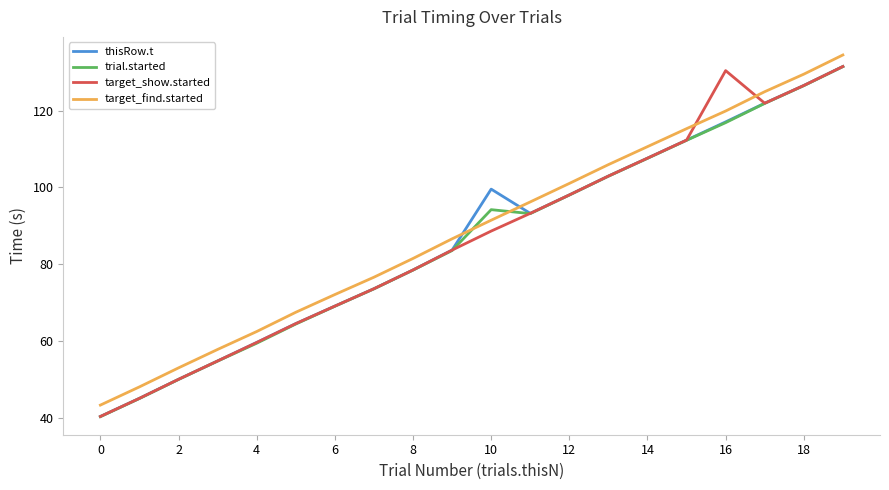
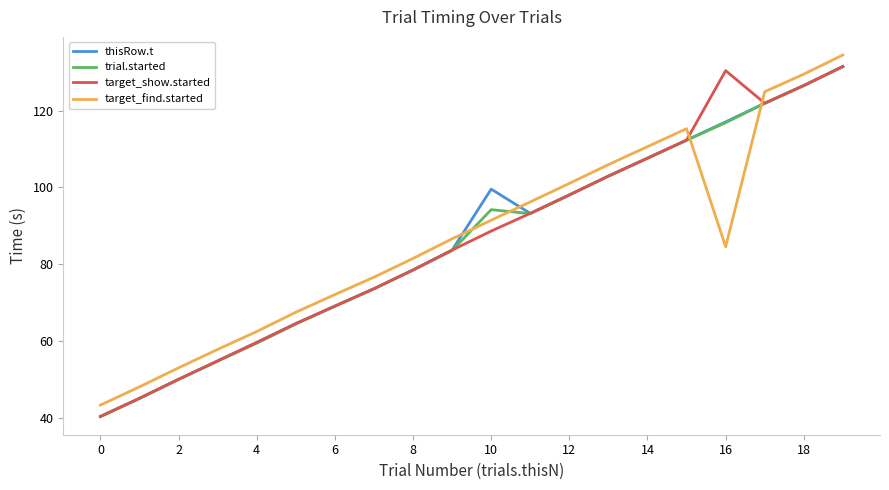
  {
    "thisRow.t": {
      "10": 100
    },
    "trial.started": {
      "10": 94
    },
    "target_show.started": {
      "10": 89,
      "16": 130
    },
    "target_find.started": {
      "0": 43,
      "2": 53,
      "4": 62,
      "6": 72,
      "8": 81,
      "10": 91,
      "12": 101,
      "14": 111,
-     "16": 120,
+     "16": 85,
      "18": 130
    }
  }
